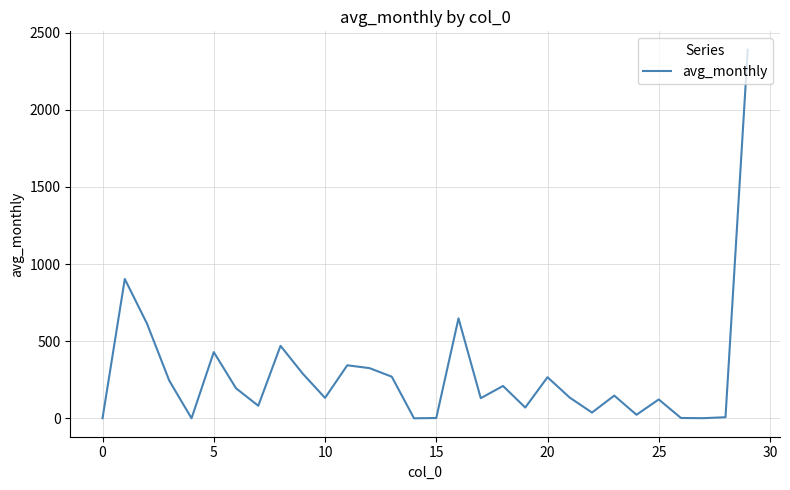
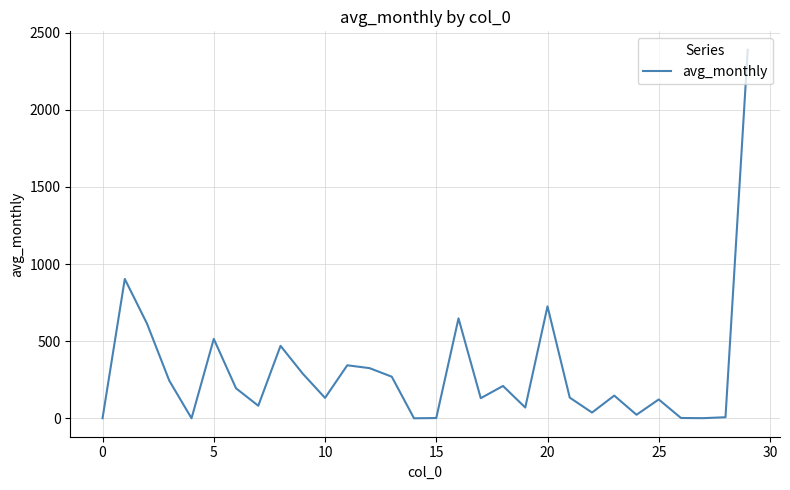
  {
    "0": 0,
-   "5": 430,
+   "5": 510,
    "10": 130,
    "15": 0,
-   "20": 270,
+   "20": 730,
    "25": 120
  }
